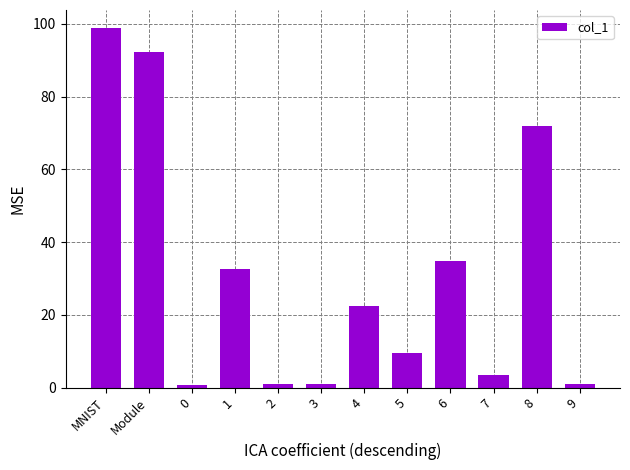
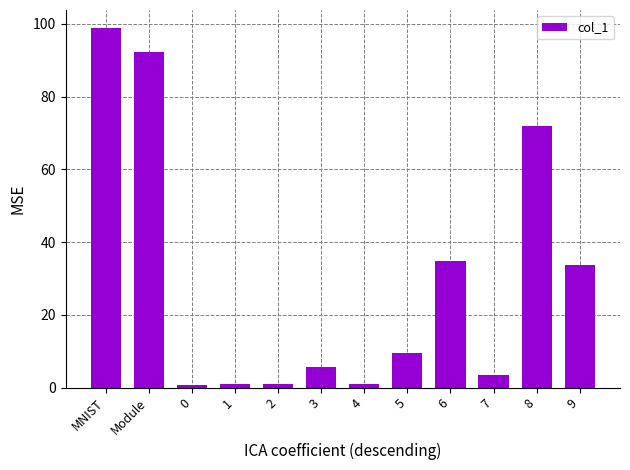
  {
    "MNIST": 99,
    "Module": 92,
    "0": 1,
-   "1": 33,
+   "1": 1,
    "2": 1,
-   "3": 1,
-   "4": 22,
+   "3": 6,
+   "4": 1,
    "5": 10,
    "6": 35,
    "7": 4,
    "8": 72,
-   "9": 1
+   "9": 34
  }
